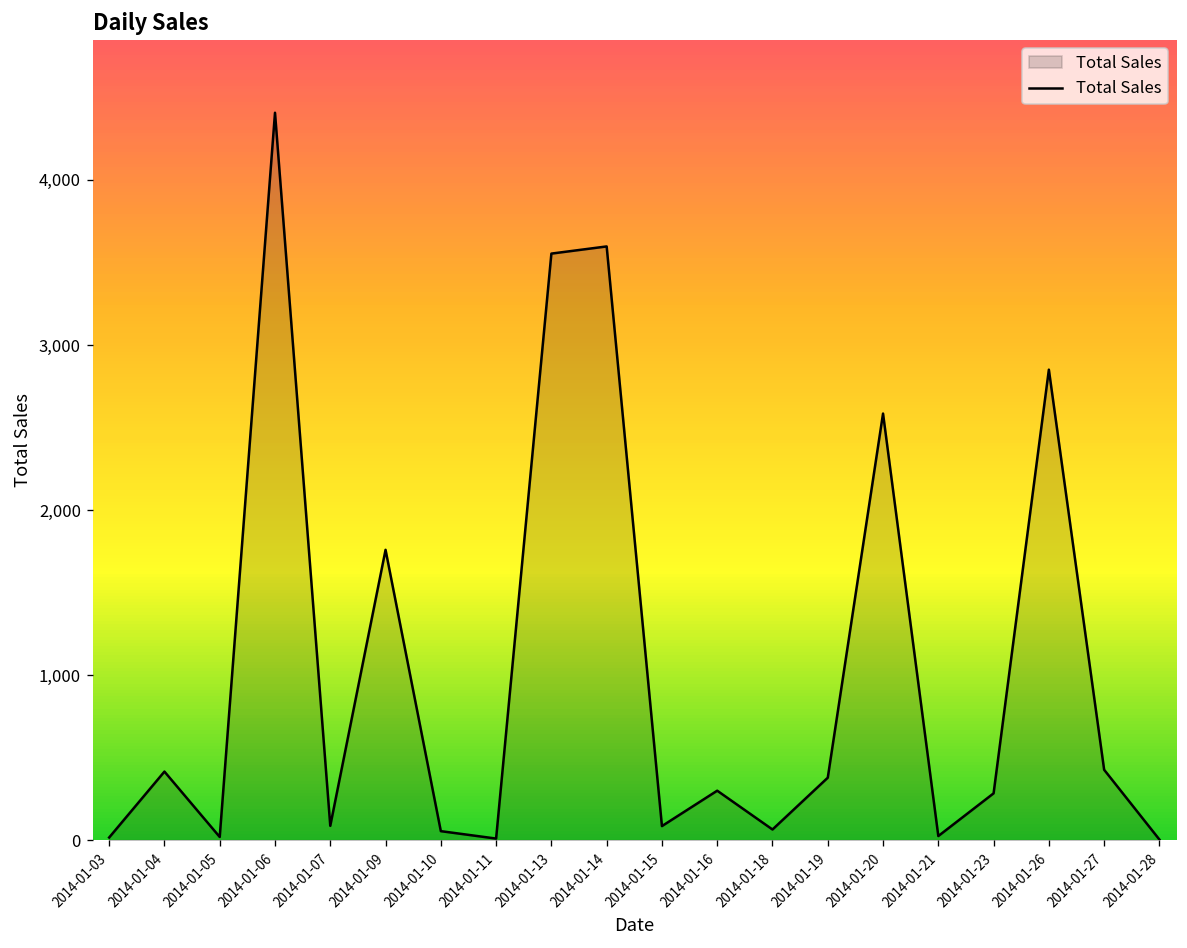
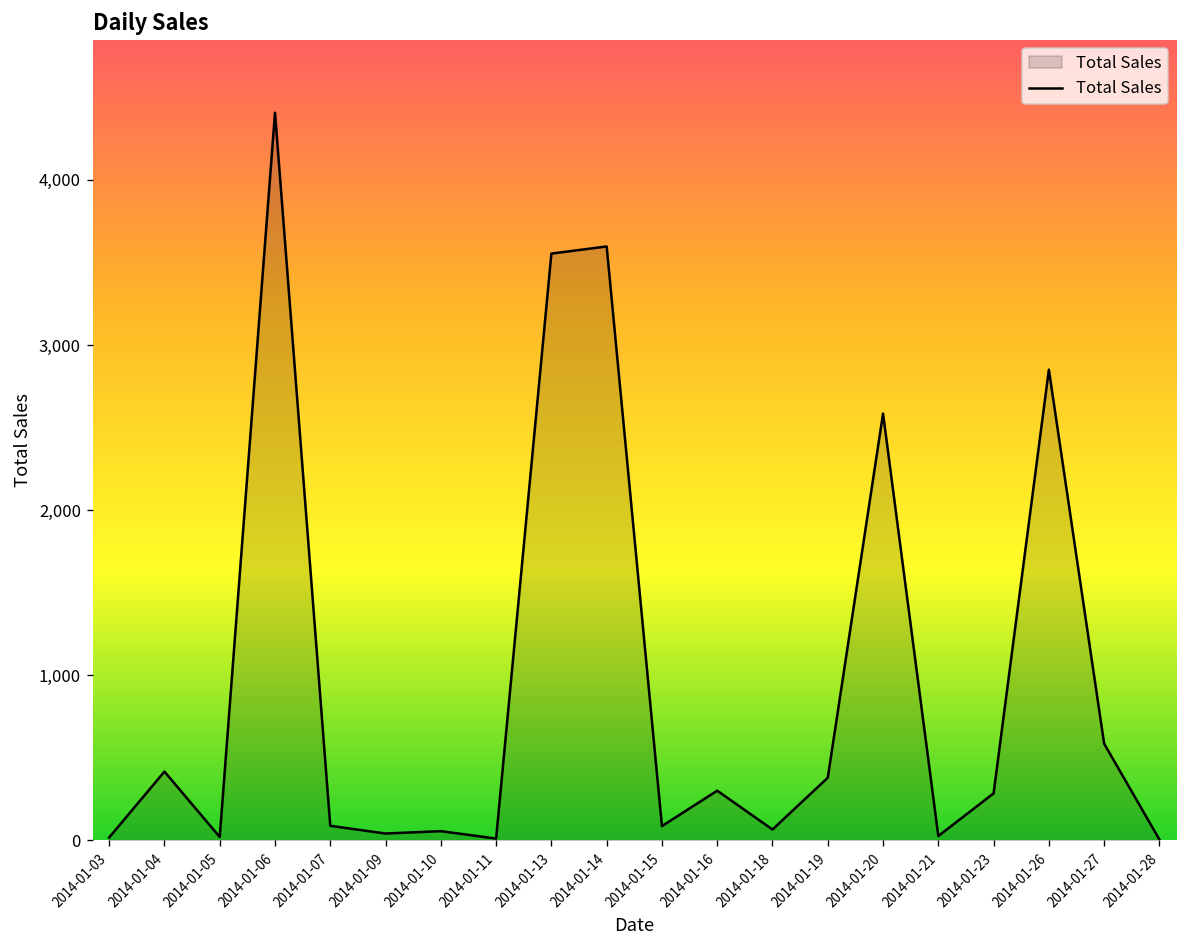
  {
    "2014-01-03": "20",
    "2014-01-04": "420",
    "2014-01-05": "20",
    "2014-01-06": "4,410",
    "2014-01-07": "90",
-   "2014-01-09": "1,760",
+   "2014-01-09": "40",
    "2014-01-10": "50",
    "2014-01-11": "10",
    "2014-01-13": "3,550",
    "2014-01-14": "3,600",
    "2014-01-15": "90",
    "2014-01-16": "300",
    "2014-01-18": "60",
    "2014-01-19": "380",
    "2014-01-20": "2,580",
    "2014-01-21": "30",
    "2014-01-23": "280",
    "2014-01-26": "2,850",
-   "2014-01-27": "430",
+   "2014-01-27": "580",
    "2014-01-28": "0"
  }
